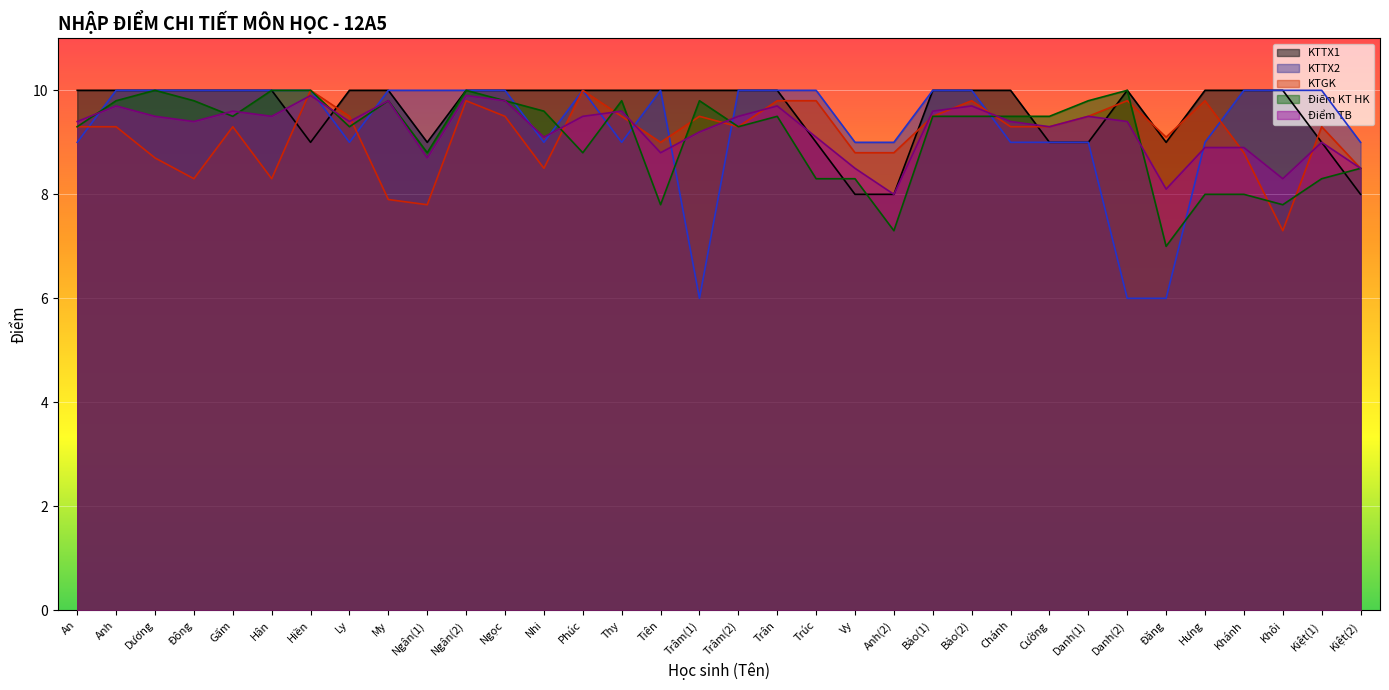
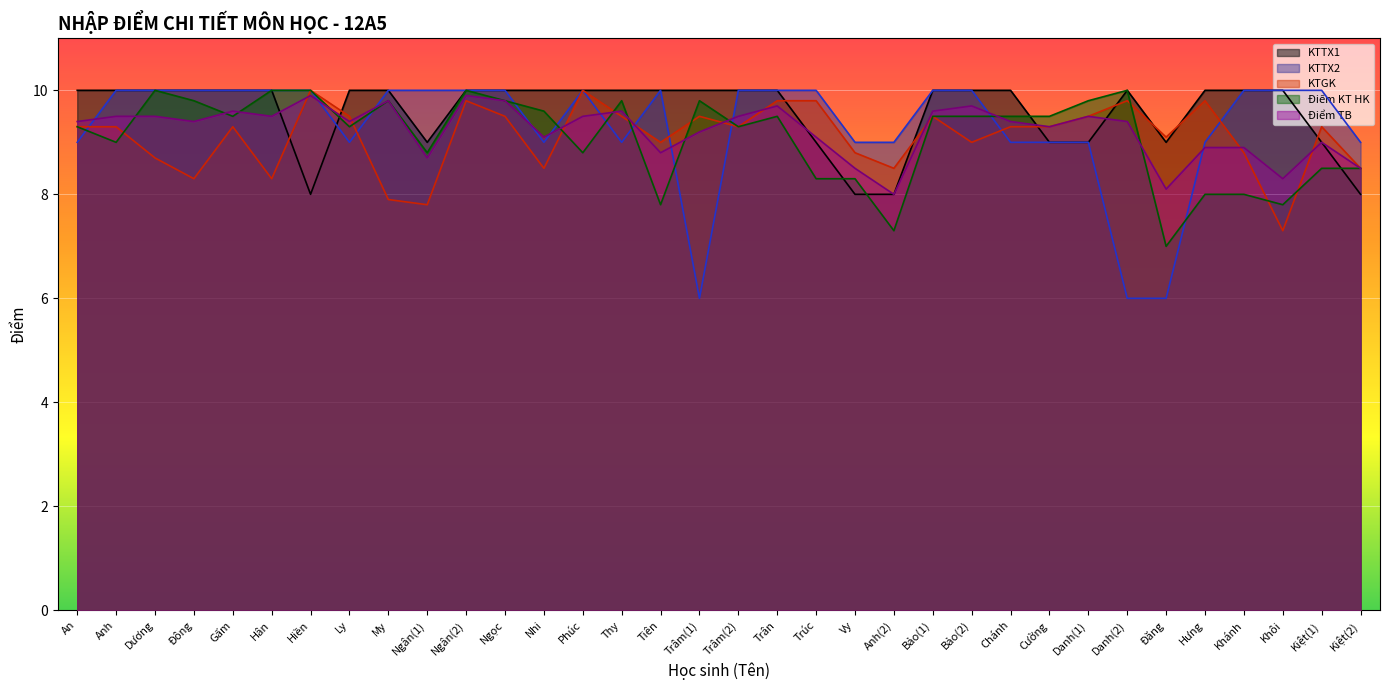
  {
    "KTTX1": {
      "An": 10,
-     "Hiền": 9,
+     "Hiền": 8,
      "Ly": 10,
      "Ngân(1)": 9,
      "Nhi": 10,
      "Thy": 10,
      "Trâm(1)": 10,
      "Trúc": 9,
      "Vy": 8,
      "Chánh": 10,
      "Đăng": 9,
      "Hưng": 10,
      "Kiệt(2)": 8
    },
    "KTTX2": {
      "An": 9.0,
      "Ly": 9.0,
      "Ngân(1)": 10.0,
      "Nhi": 9.0,
      "Thy": 9.0,
      "Trâm(1)": 6.0,
      "Trúc": 10.0,
      "Vy": 9.0,
      "Anh(2)": 9.0,
      "Chánh": 9.0,
      "Danh(2)": 6.0,
      "Đăng": 6.0,
      "Hưng": 9.0,
      "Kiệt(2)": 9.0
    },
    "KTGK": {
      "Anh": 9.3,
      "Dương": 8.7,
      "Đông": 8.3,
      "Gấm": 9.3,
      "Hân": 8.3,
      "Ly": 9.5,
      "My": 7.9,
      "Ngân(1)": 7.8,
      "Ngân(2)": 9.8,
      "Ngọc": 9.5,
      "Nhi": 8.5,
      "Thy": 9.5,
      "Tiên": 9.0,
      "Trâm(1)": 9.5,
      "Trân": 9.8,
      "Trúc": 9.8,
      "Vy": 8.8,
-     "Anh(2)": 8.8,
-     "Bảo(2)": 9.8,
+     "Anh(2)": 8.5,
+     "Bảo(2)": 9.0,
      "Chánh": 9.3,
      "Danh(2)": 9.8,
      "Đăng": 9.1,
      "Hưng": 9.8,
      "Khánh": 8.8,
      "Khôi": 7.3,
      "Kiệt(1)": 9.3
    },
    "Điểm KT HK": {
-     "Anh": 9.8,
+     "Anh": 9.0,
      "Đông": 9.8,
      "Gấm": 9.5,
      "Ly": 9.3,
      "Ngân(1)": 8.8,
      "Nhi": 9.6,
      "Phúc": 8.8,
      "Thy": 9.8,
      "Tiên": 7.8,
      "Trâm(1)": 9.8,
      "Trân": 9.5,
      "Trúc": 8.3,
      "Vy": 8.3,
      "Anh(2)": 7.3,
      "Bảo(2)": 9.5,
      "Chánh": 9.5,
      "Cường": 9.5,
      "Danh(1)": 9.8,
      "Đăng": 7.0,
      "Hưng": 8.0,
      "Khánh": 8.0,
      "Khôi": 7.8,
-     "Kiệt(1)": 8.3
+     "Kiệt(1)": 8.5
    },
    "Điểm TB": {
      "An": 9.4,
-     "Anh": 9.7,
+     "Anh": 9.5,
      "Dương": 9.5,
      "Đông": 9.4,
      "Gấm": 9.6,
      "Hân": 9.5,
      "Hiền": 9.9,
      "Ly": 9.4,
      "Ngân(1)": 8.7,
      "Ngân(2)": 9.9,
      "Nhi": 9.1,
      "Phúc": 9.5,
      "Thy": 9.6,
      "Tiên": 8.8,
      "Trâm(1)": 9.2,
      "Trâm(2)": 9.5,
      "Trân": 9.7,
      "Trúc": 9.1,
      "Vy": 8.5,
      "Bảo(1)": 9.6,
      "Bảo(2)": 9.7,
      "Chánh": 9.4,
      "Danh(2)": 9.4,
      "Đăng": 8.1,
      "Hưng": 8.9,
      "Khánh": 8.9,
      "Khôi": 8.3
    }
  }
